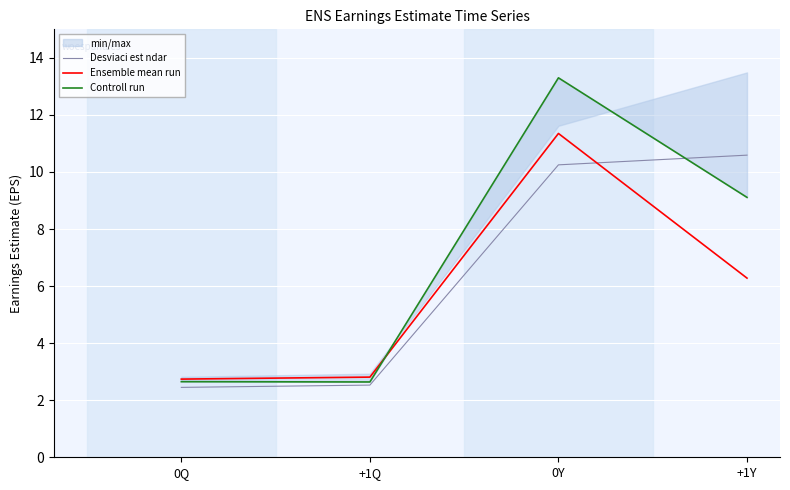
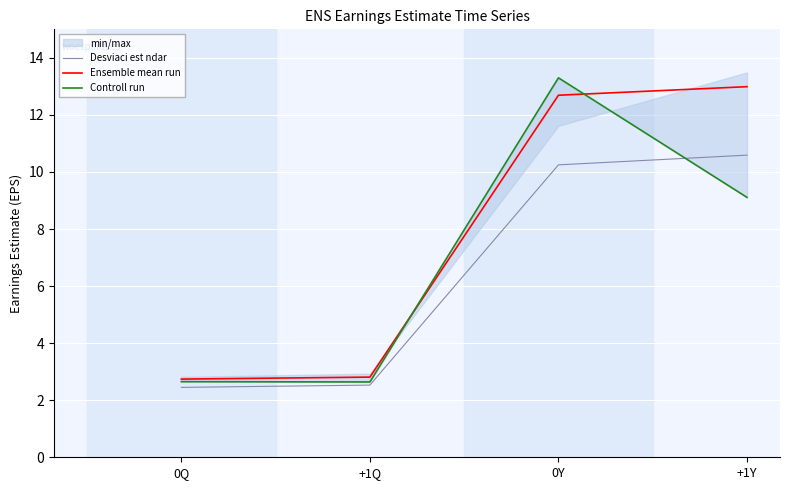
  {
    "Desviaci est ndar": {
      "0Q": 2.5,
      "+1Q": 2.5,
      "0Y": 10.3,
      "+1Y": 10.6
    },
    "Ensemble mean run": {
      "+1Q": 2.8,
-     "0Y": 11.4,
-     "+1Y": 6.3
+     "0Y": 12.7,
+     "+1Y": 13.0
    },
    "Controll run": {
      "0Q": 2.7,
      "+1Q": 2.6,
      "+1Y": 9.1
    }
  }
